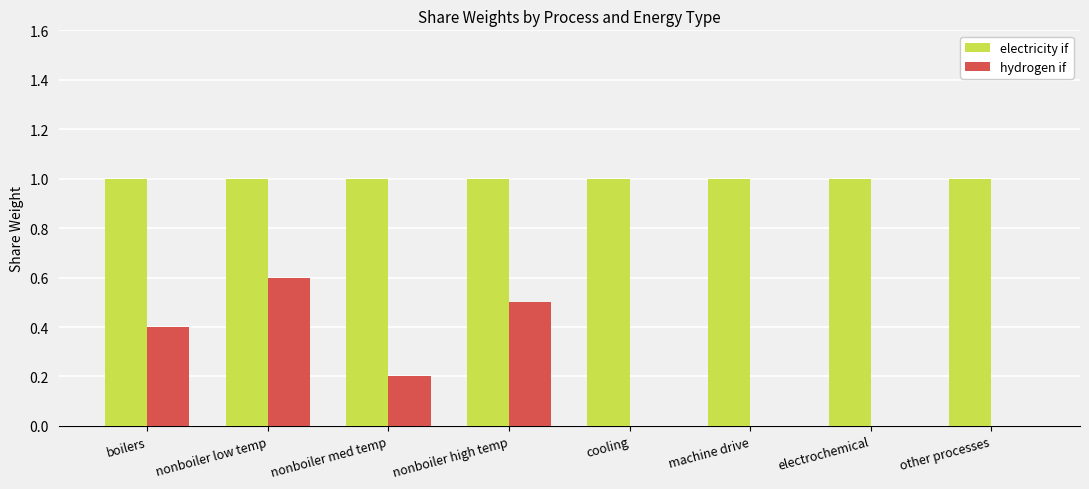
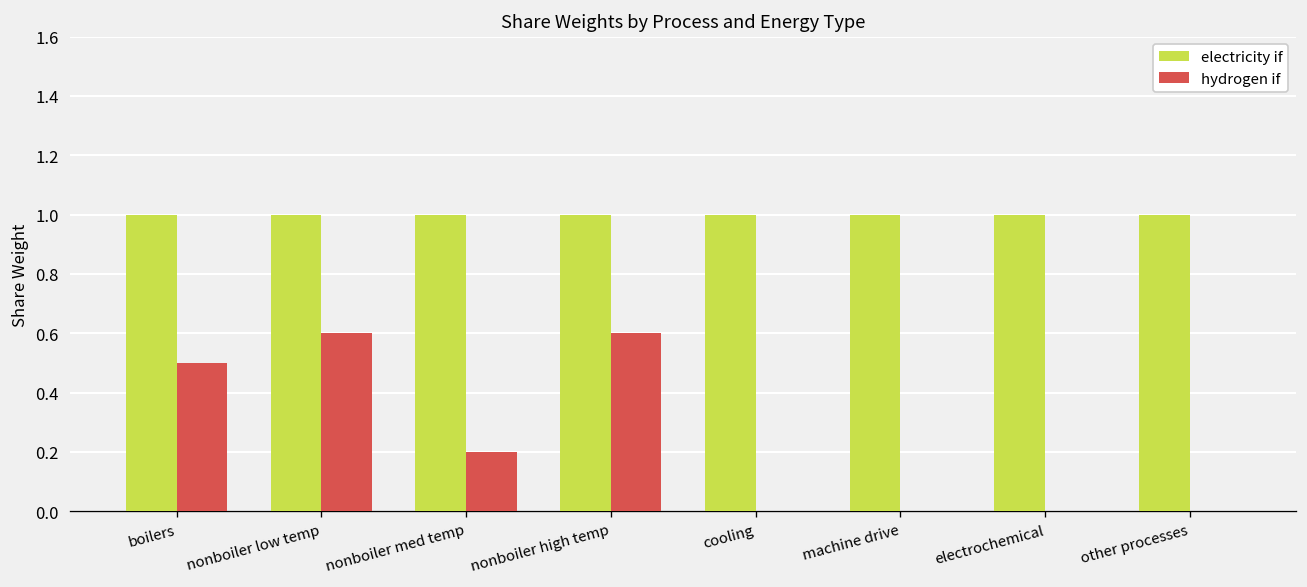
  {
    "electricity if": {
      "boilers": 1.0,
      "nonboiler low temp": 1.0,
      "nonboiler med temp": 1.0,
      "nonboiler high temp": 1.0,
      "cooling": 1.0,
      "machine drive": 1.0,
      "electrochemical": 1.0,
      "other processes": 1.0
    },
    "hydrogen if": {
-     "boilers": 0.4,
+     "boilers": 0.5,
      "nonboiler low temp": 0.6,
      "nonboiler med temp": 0.2,
-     "nonboiler high temp": 0.5,
+     "nonboiler high temp": 0.6,
      "cooling": 0.0,
      "machine drive": 0.0,
      "electrochemical": 0.0,
      "other processes": 0.0
    }
  }
